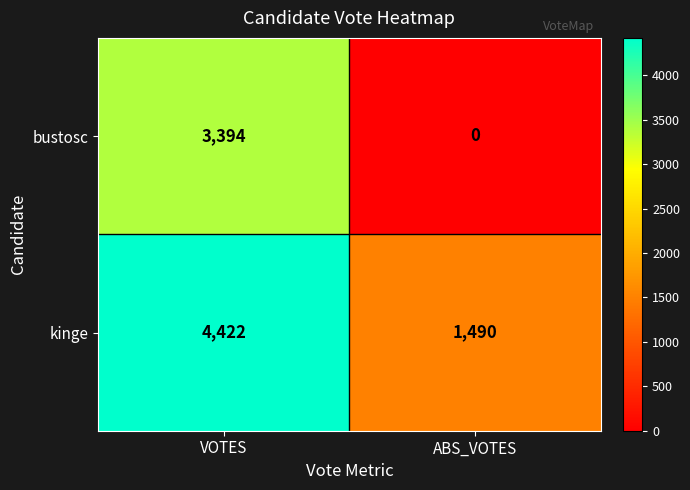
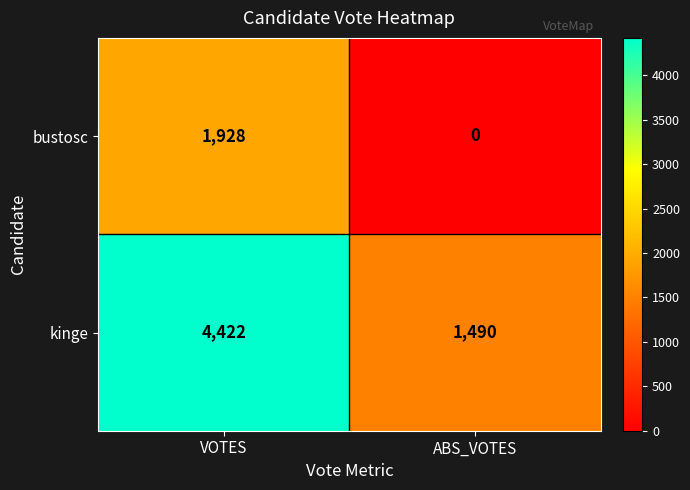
  {
    "bustosc": {
-     "VOTES": "3,394",
+     "VOTES": "1,928",
      "ABS_VOTES": "0"
    },
    "kinge": {
      "VOTES": "4,422",
      "ABS_VOTES": "1,490"
    }
  }
